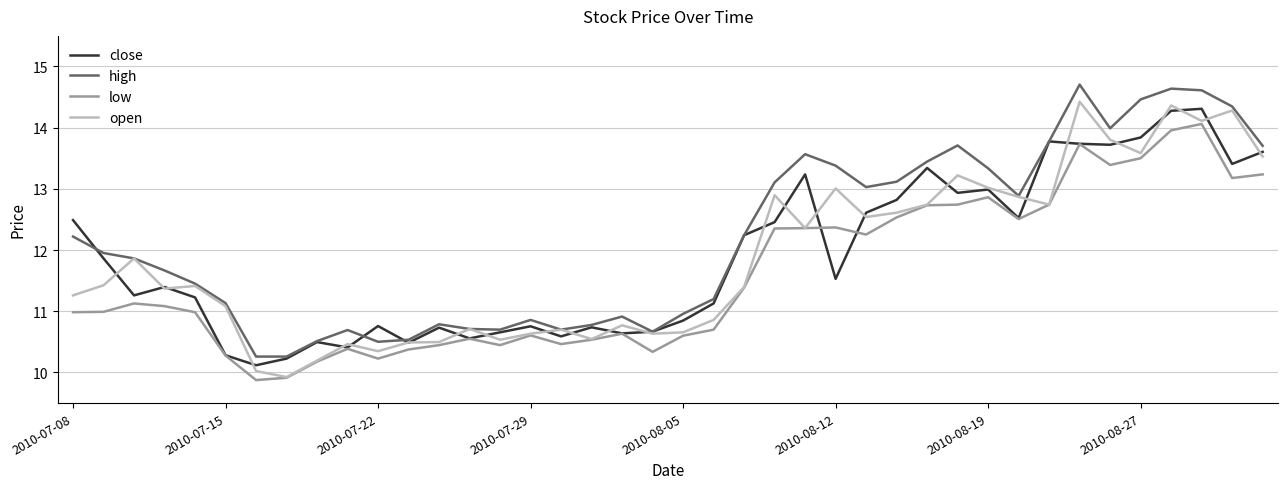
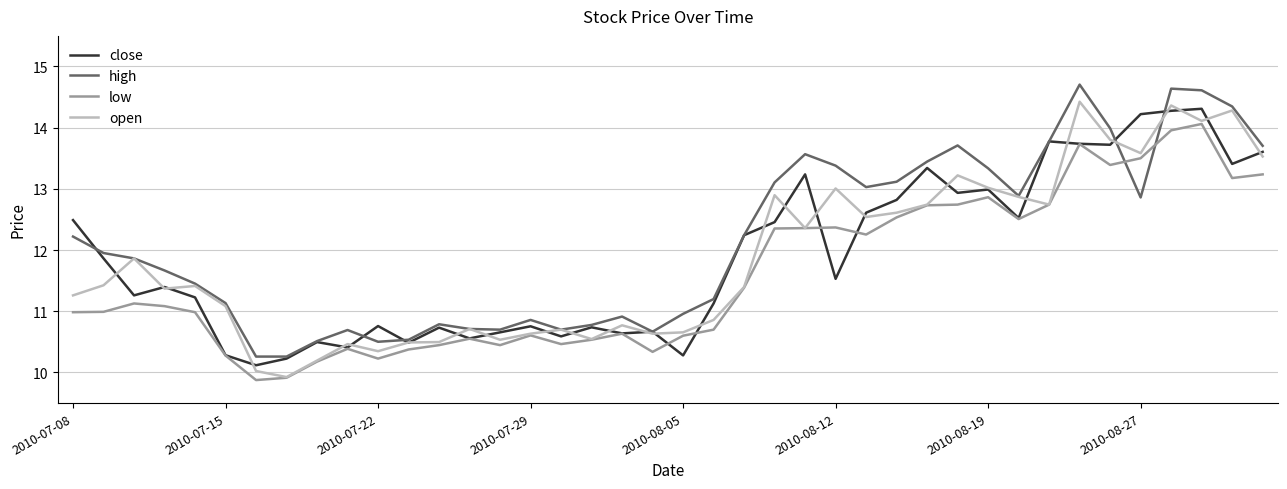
  {
    "close": {
      "2010-07-08": 12.5,
      "2010-07-22": 10.8,
      "2010-07-29": 10.8,
-     "2010-08-05": 10.8,
+     "2010-08-05": 10.3,
      "2010-08-12": 11.5,
-     "2010-08-27": 13.8
+     "2010-08-27": 14.2
    },
    "high": {
      "2010-07-08": 12.2,
      "2010-07-15": 11.1,
      "2010-07-22": 10.5,
      "2010-07-29": 10.9,
      "2010-08-05": 11.0,
      "2010-08-12": 13.4,
      "2010-08-19": 13.3,
-     "2010-08-27": 14.5
+     "2010-08-27": 12.9
    }
  }
